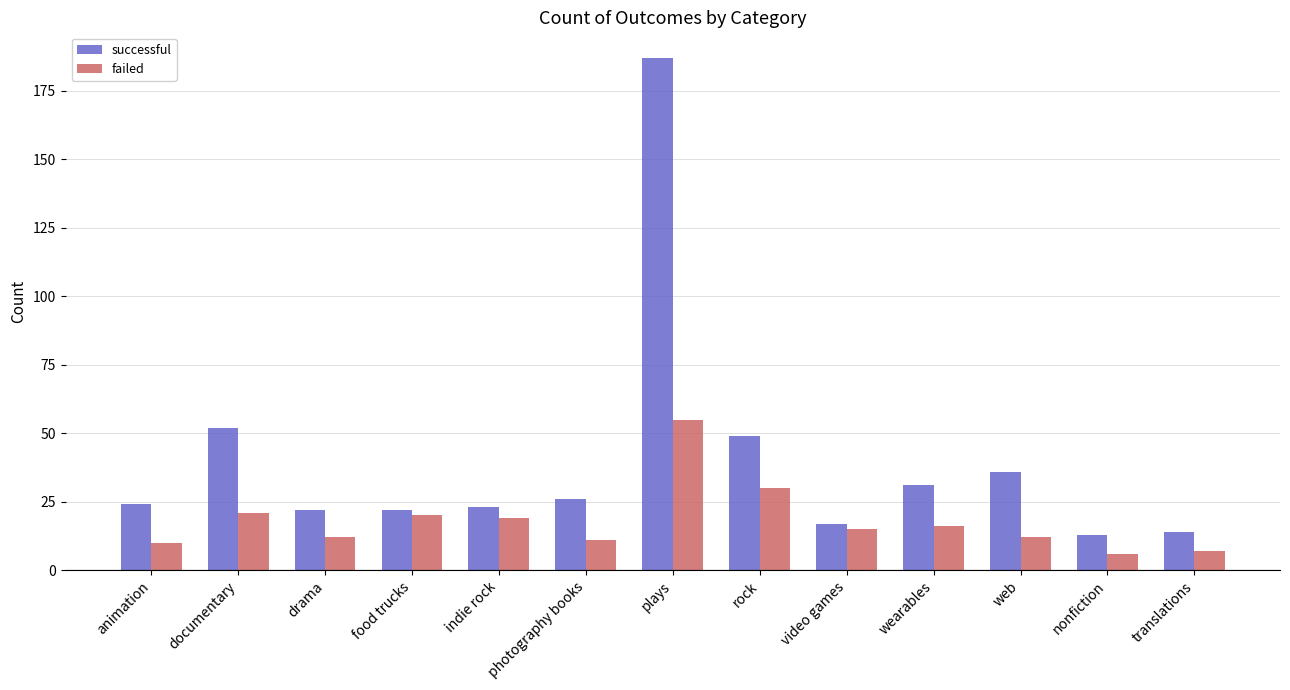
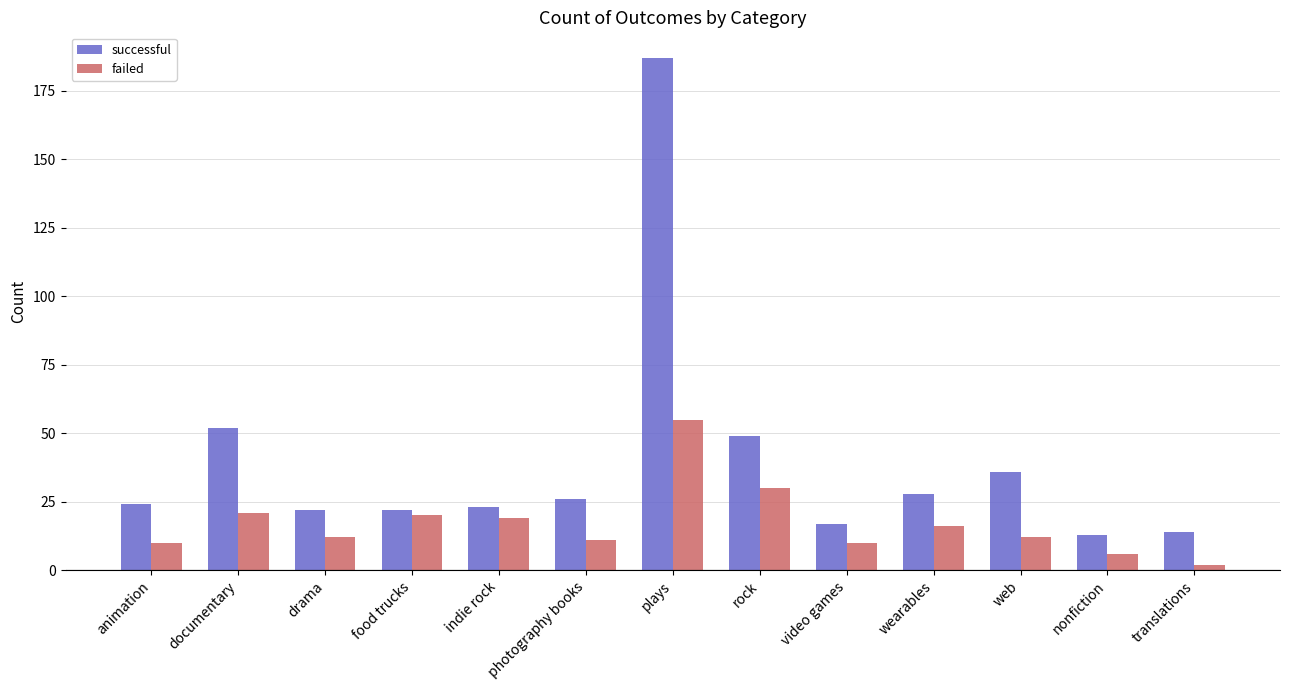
  {
    "successful": {
      "animation": 24,
      "documentary": 52,
      "drama": 22,
      "food trucks": 22,
      "indie rock": 23,
      "photography books": 26,
      "plays": 187,
      "rock": 49,
      "video games": 17,
-     "wearables": 31,
+     "wearables": 28,
      "web": 36,
      "nonfiction": 13,
      "translations": 14
    },
    "failed": {
      "animation": 10,
      "documentary": 21,
      "drama": 12,
      "food trucks": 20,
      "indie rock": 19,
      "photography books": 11,
      "plays": 55,
      "rock": 30,
-     "video games": 15,
+     "video games": 10,
      "wearables": 16,
      "web": 12,
      "nonfiction": 6,
-     "translations": 7
+     "translations": 2
    }
  }
